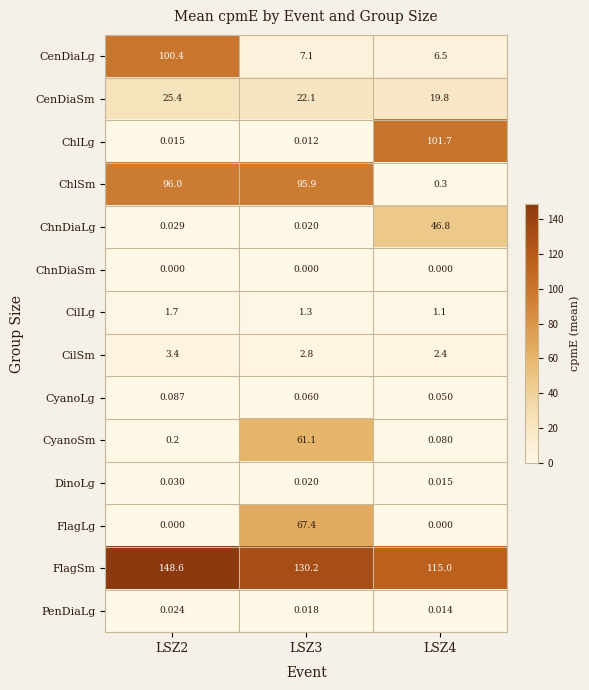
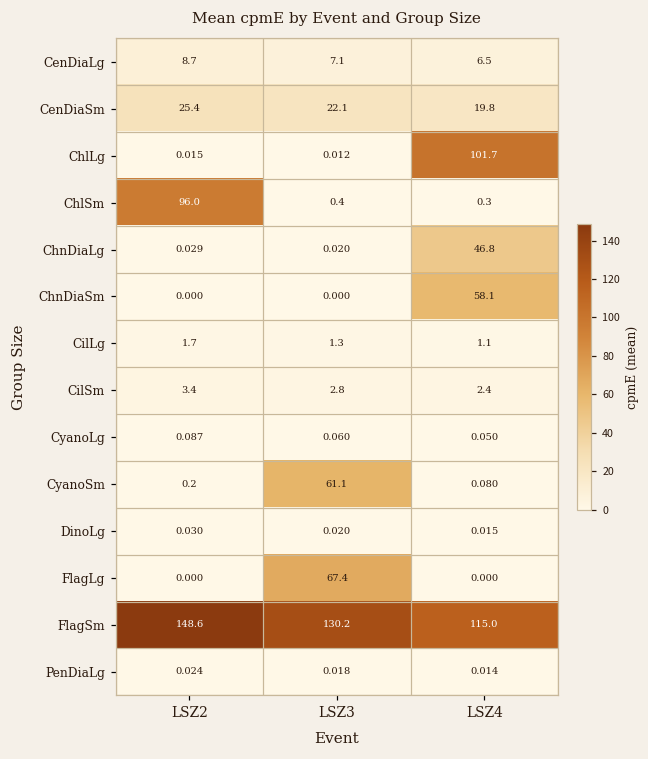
  {
    "CenDiaLg": {
-     "LSZ2": 100.4,
+     "LSZ2": 8.7,
      "LSZ3": 7.1,
      "LSZ4": 6.5
    },
    "CenDiaSm": {
      "LSZ2": 25.4,
      "LSZ3": 22.1,
      "LSZ4": 19.8
    },
    "ChlLg": {
      "LSZ2": 0.015,
      "LSZ3": 0.012,
      "LSZ4": 101.7
    },
    "ChlSm": {
      "LSZ2": 96.0,
-     "LSZ3": 95.9,
+     "LSZ3": 0.4,
      "LSZ4": 0.3
    },
    "ChnDiaLg": {
      "LSZ2": 0.029,
      "LSZ3": 0.020,
      "LSZ4": 46.8
    },
    "ChnDiaSm": {
      "LSZ2": 0.000,
      "LSZ3": 0.000,
-     "LSZ4": 0.000
+     "LSZ4": 58.1
    },
    "CilLg": {
      "LSZ2": 1.7,
      "LSZ3": 1.3,
      "LSZ4": 1.1
    },
    "CilSm": {
      "LSZ2": 3.4,
      "LSZ3": 2.8,
      "LSZ4": 2.4
    },
    "CyanoLg": {
      "LSZ2": 0.087,
      "LSZ3": 0.060,
      "LSZ4": 0.050
    },
    "CyanoSm": {
      "LSZ2": 0.2,
      "LSZ3": 61.1,
      "LSZ4": 0.080
    },
    "DinoLg": {
      "LSZ2": 0.030,
      "LSZ3": 0.020,
      "LSZ4": 0.015
    },
    "FlagLg": {
      "LSZ2": 0.000,
      "LSZ3": 67.4,
      "LSZ4": 0.000
    },
    "FlagSm": {
      "LSZ2": 148.6,
      "LSZ3": 130.2,
      "LSZ4": 115.0
    },
    "PenDiaLg": {
      "LSZ2": 0.024,
      "LSZ3": 0.018,
      "LSZ4": 0.014
    }
  }
